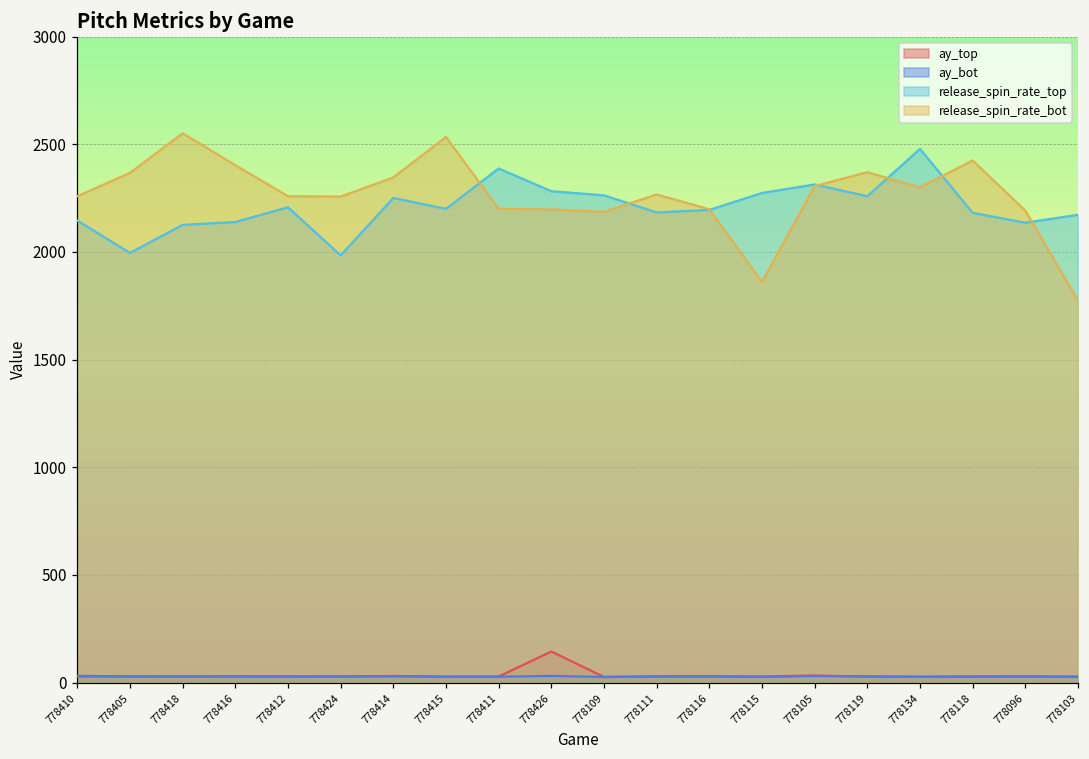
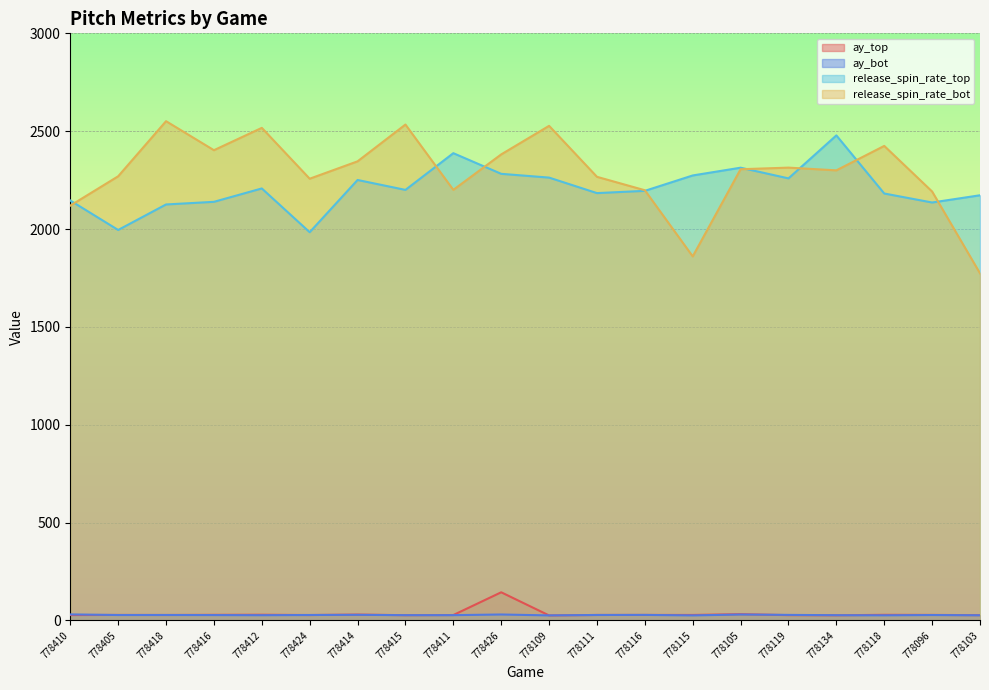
  {
    "ay_top": {
      "778426": 140
    },
    "release_spin_rate_bot": {
-     "778410": 2260,
-     "778405": 2370,
+     "778410": 2120,
+     "778405": 2270,
      "778418": 2550,
      "778416": 2400,
-     "778412": 2260,
+     "778412": 2520,
      "778424": 2260,
      "778414": 2350,
      "778415": 2530,
      "778411": 2200,
-     "778426": 2200,
-     "778109": 2190,
+     "778426": 2380,
+     "778109": 2530,
      "778111": 2270,
      "778115": 1860,
-     "778119": 2370,
+     "778119": 2310,
      "778134": 2300,
      "778118": 2420,
      "778096": 2190,
      "778103": 1770
    }
  }
